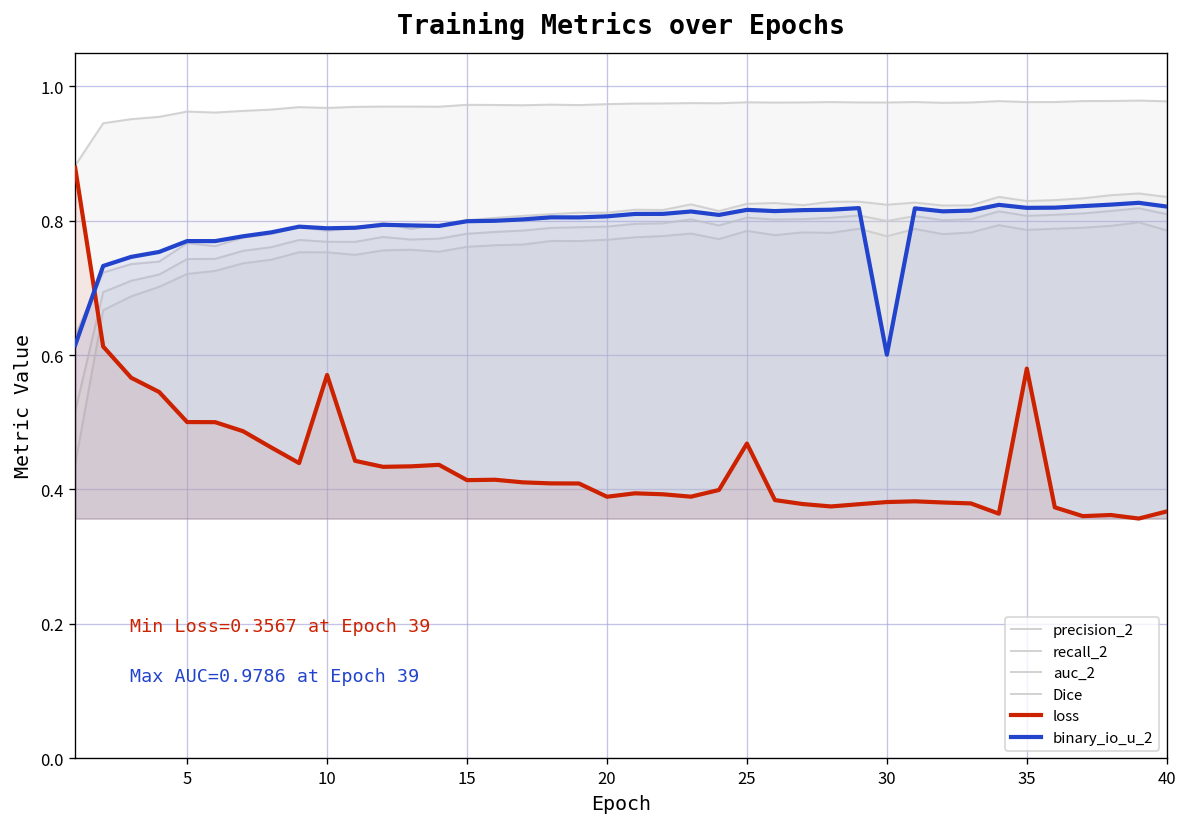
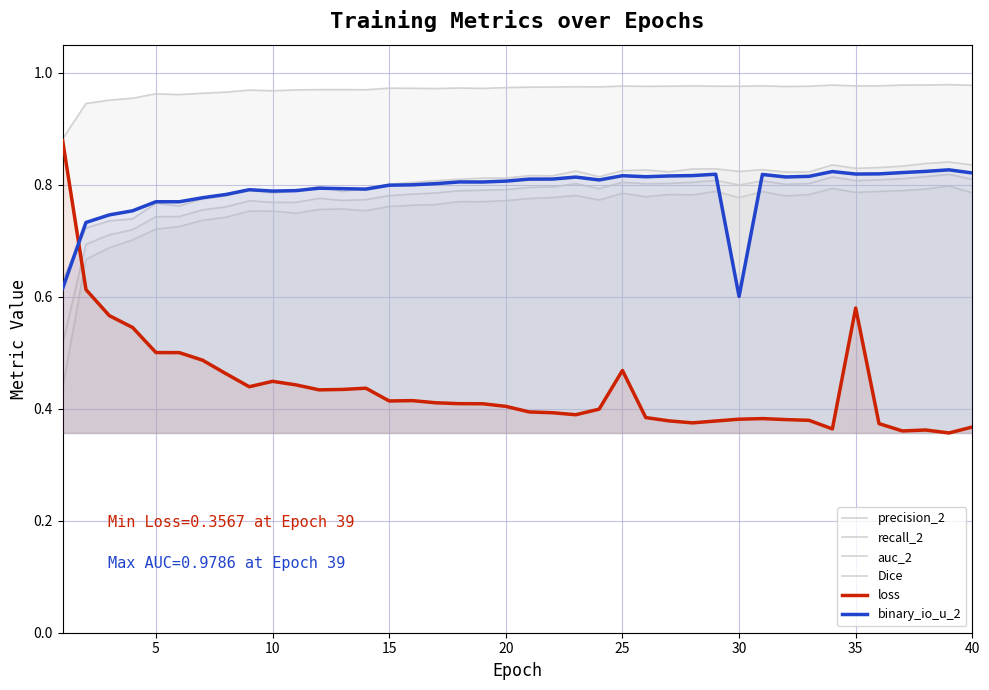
  {
    "loss": {
      "5": 0.50,
-     "10": 0.57,
+     "10": 0.45,
      "15": 0.41,
-     "20": 0.39,
+     "20": 0.40,
      "25": 0.47,
      "30": 0.38,
      "35": 0.58,
      "40": 0.37
    },
    "binary_io_u_2": {
      "20": 0.81,
      "25": 0.82,
      "30": 0.60,
      "35": 0.82,
      "40": 0.82
    }
  }
